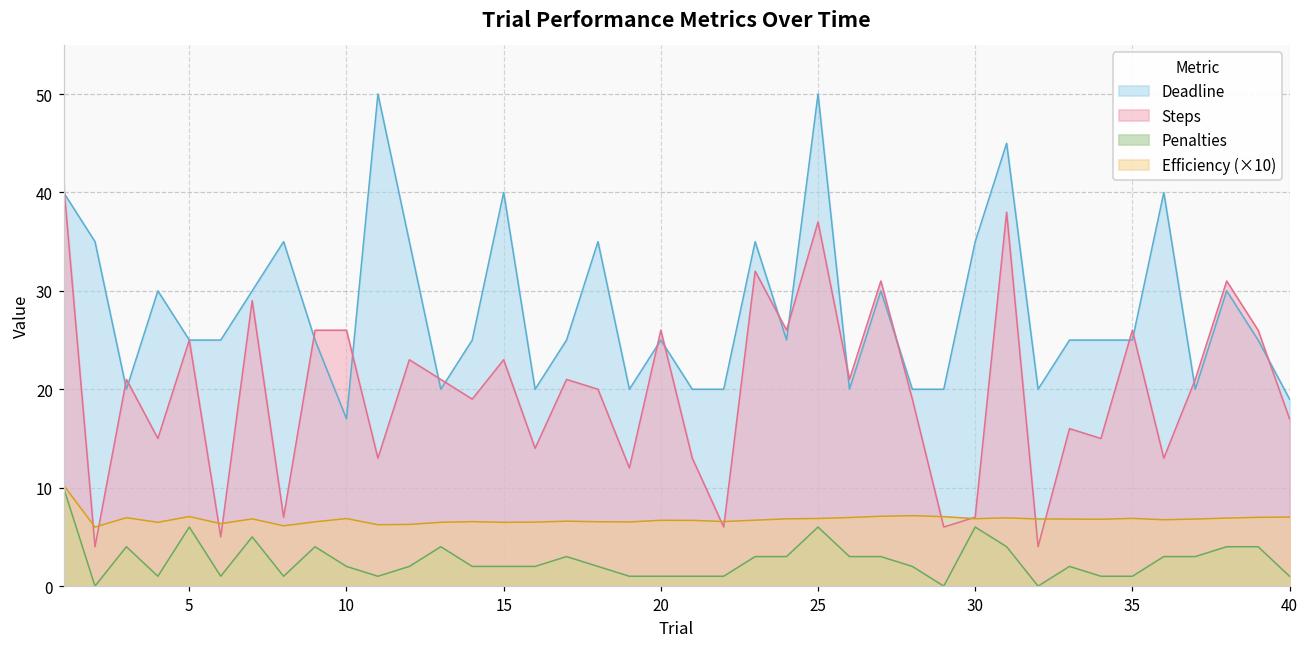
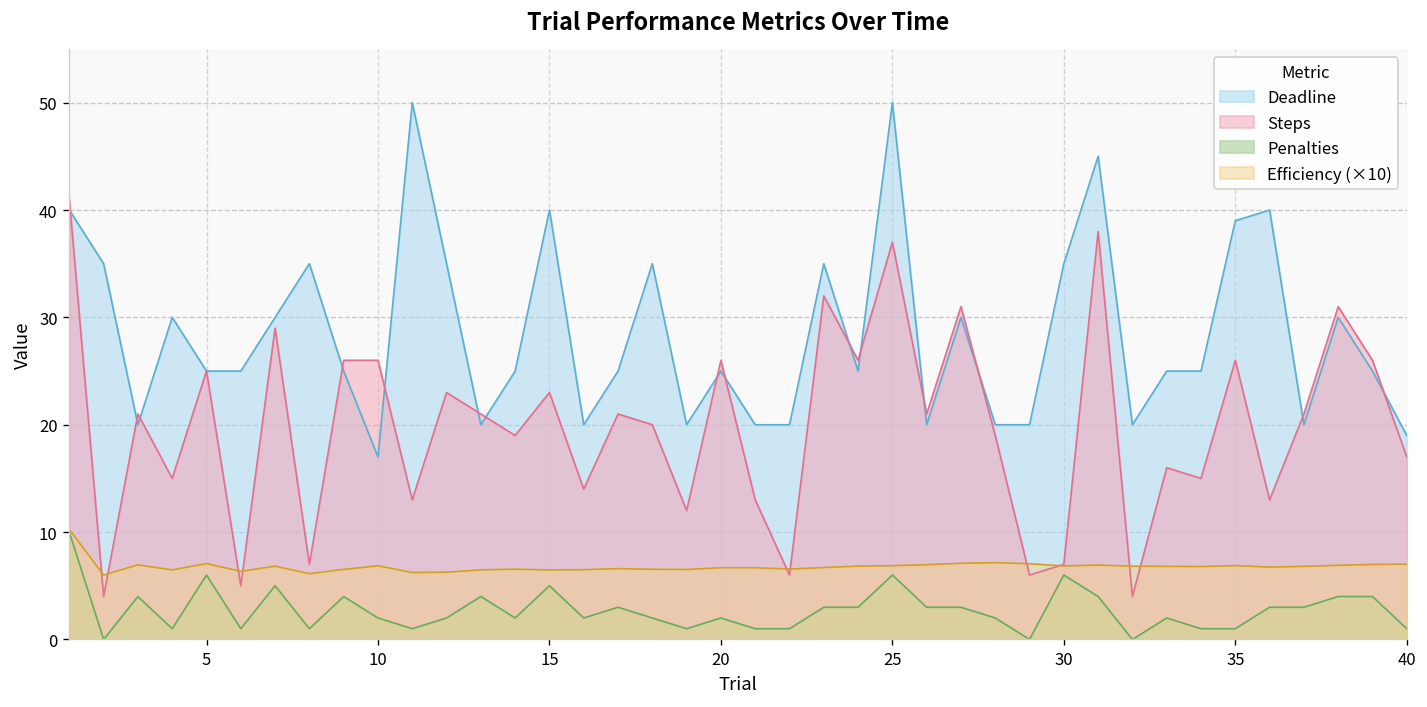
  {
    "Deadline": {
      "10": 17,
      "15": 40,
      "20": 25,
      "25": 50,
      "30": 35,
-     "35": 25,
+     "35": 39,
      "40": 19
    },
    "Penalties": {
      "5": 6,
      "10": 2,
-     "15": 2,
-     "20": 1,
+     "15": 5,
+     "20": 2,
      "25": 6,
      "30": 6,
      "35": 1,
      "40": 1
    }
  }
